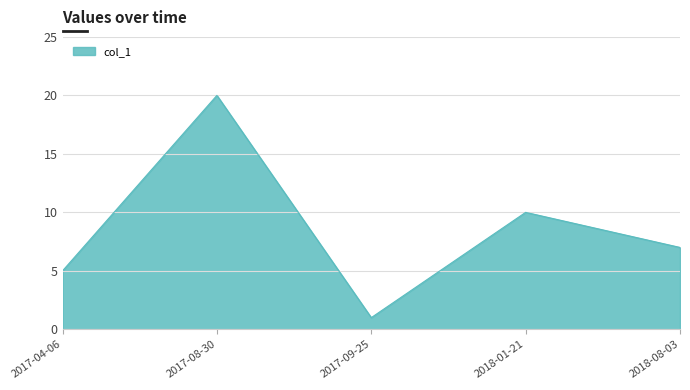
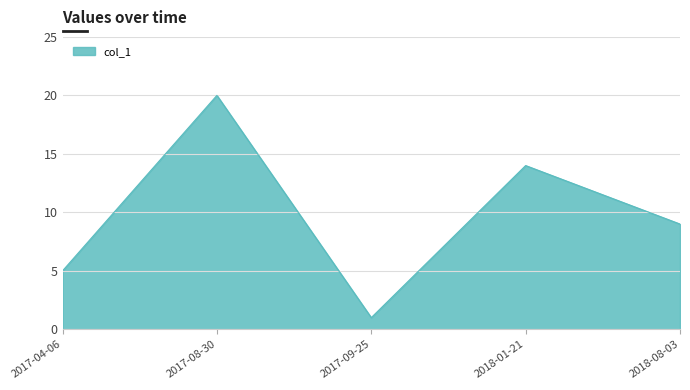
  {
    "2017-04-06": 5,
    "2017-08-30": 20,
    "2017-09-25": 1,
-   "2018-01-21": 10,
-   "2018-08-03": 7
+   "2018-01-21": 14,
+   "2018-08-03": 9
  }
